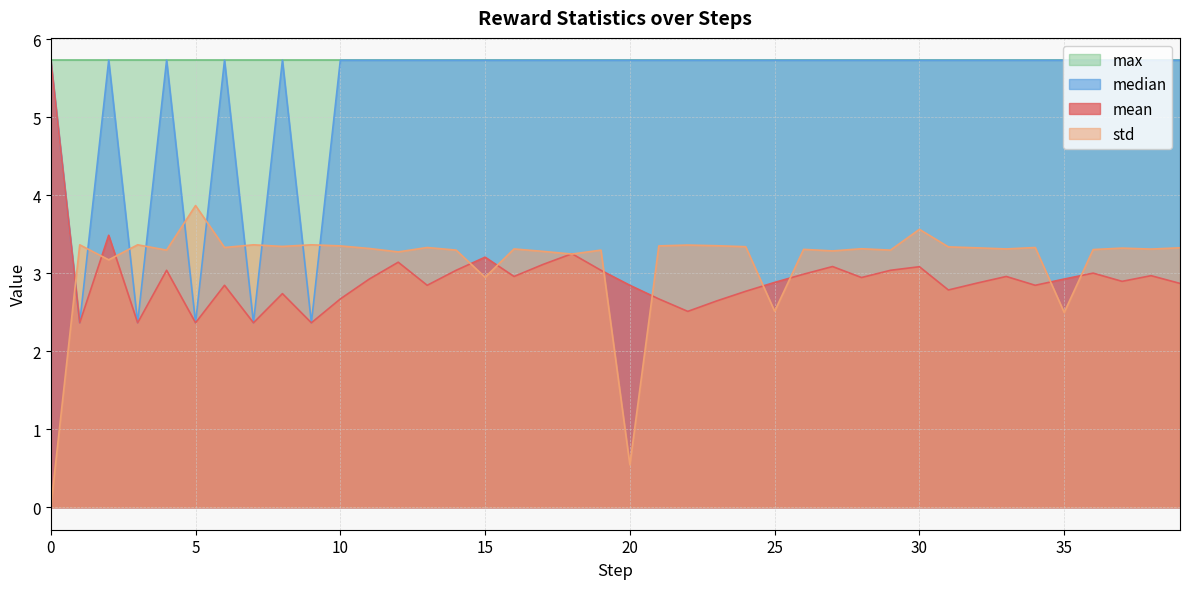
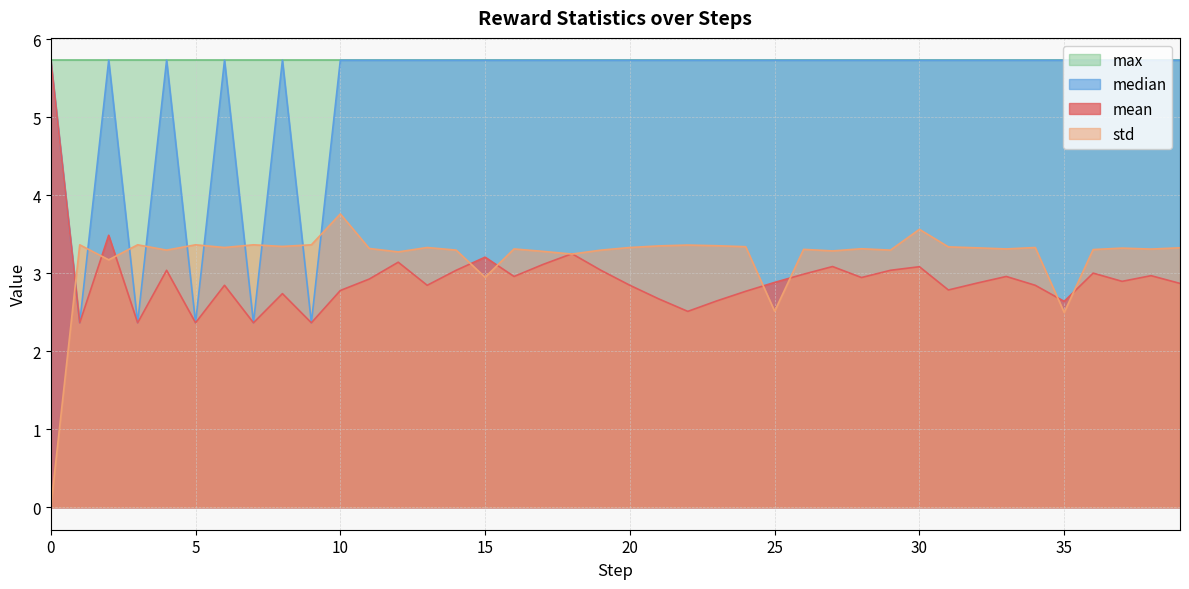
  {
    "max": {
      "5": 5.7
    },
    "mean": {
-     "10": 2.7,
+     "10": 2.8,
      "15": 3.2,
      "20": 2.8,
      "25": 2.9,
      "30": 3.1,
-     "35": 2.9
+     "35": 2.6
    },
    "std": {
      "0": 0.0,
-     "5": 3.9,
-     "10": 3.4,
+     "5": 3.4,
+     "10": 3.8,
      "15": 3.0,
-     "20": 0.5,
+     "20": 3.3,
      "25": 2.5,
      "30": 3.6,
      "35": 2.5
    }
  }
